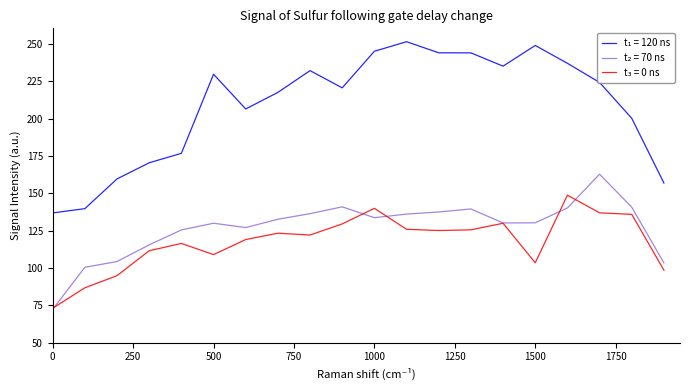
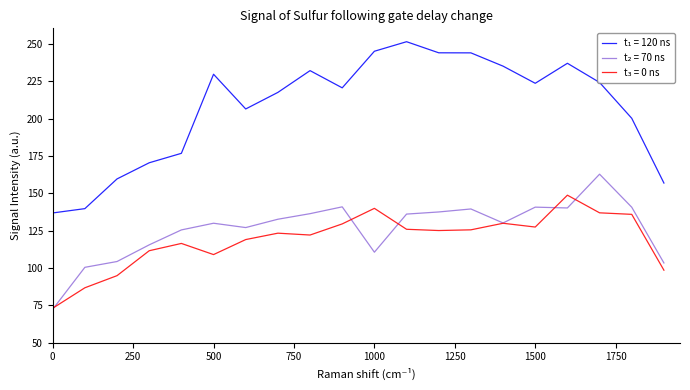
  {
    "t₁ = 120 ns": {
      "0": 137,
      "500": 230,
      "1000": 245,
-     "1500": 249
+     "1500": 224
    },
    "t₂ = 70 ns": {
      "500": 130,
-     "1000": 134,
-     "1500": 130
+     "1000": 111,
+     "1500": 141
    },
    "t₃ = 0 ns": {
      "500": 109,
      "1000": 140,
-     "1500": 103
+     "1500": 127
    }
  }
